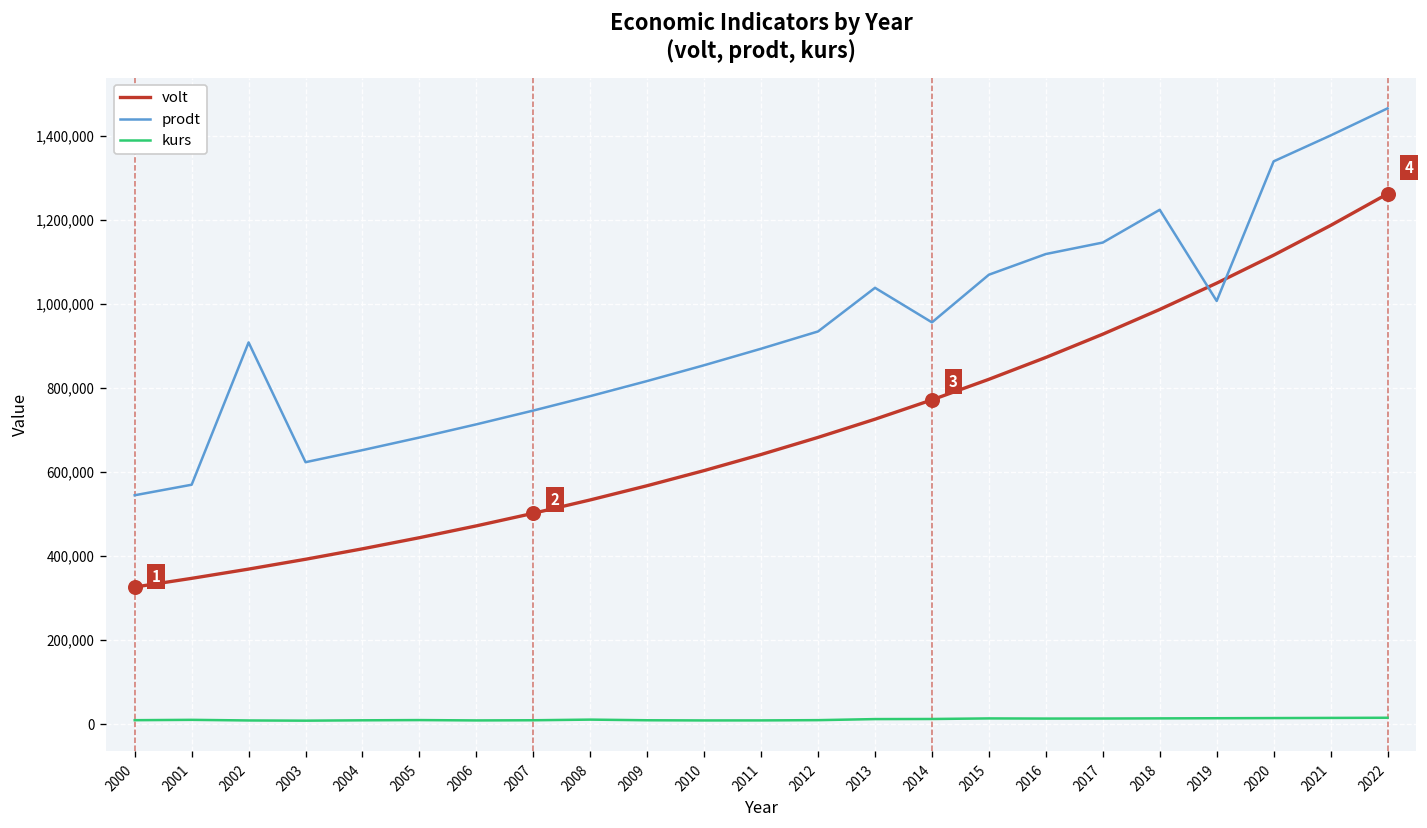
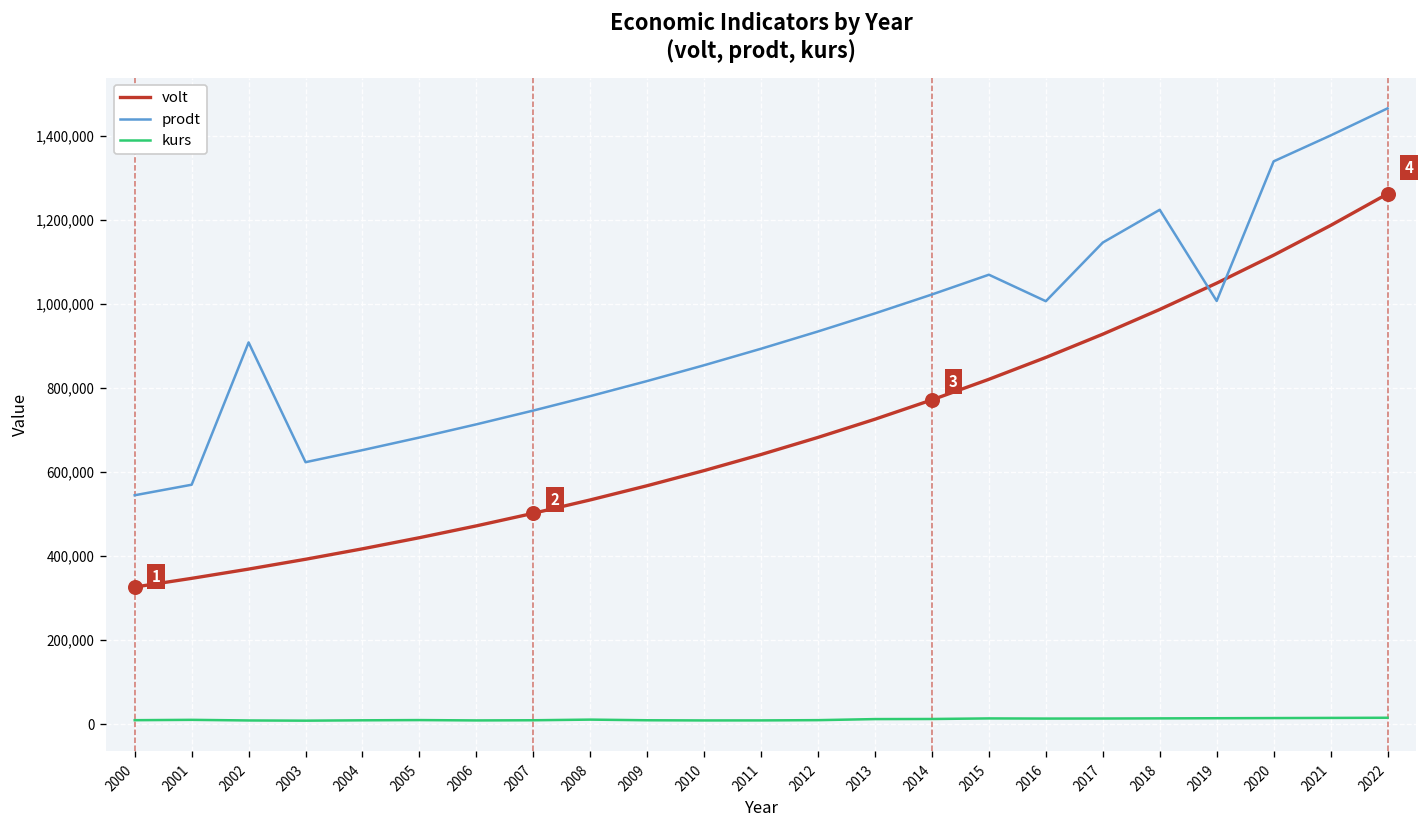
  {
    "prodt": {
      "2000": "540,000",
      "2001": "570,000",
      "2002": "910,000",
      "2003": "620,000",
      "2004": "650,000",
      "2005": "680,000",
      "2006": "710,000",
      "2007": "750,000",
      "2008": "780,000",
      "2009": "820,000",
      "2010": "850,000",
      "2011": "890,000",
      "2012": "930,000",
-     "2013": "1,040,000",
-     "2014": "960,000",
+     "2013": "980,000",
+     "2014": "1,020,000",
      "2015": "1,070,000",
-     "2016": "1,120,000",
+     "2016": "1,010,000",
      "2017": "1,150,000",
      "2018": "1,220,000",
      "2019": "1,010,000",
      "2020": "1,340,000",
      "2021": "1,400,000",
      "2022": "1,460,000"
    },
    "kurs": {
      "2000": "10,000",
      "2001": "10,000",
      "2002": "10,000",
      "2003": "10,000",
      "2004": "10,000",
      "2005": "10,000",
      "2006": "10,000",
      "2007": "10,000",
      "2008": "10,000",
      "2009": "10,000",
      "2010": "10,000",
      "2011": "10,000",
      "2012": "10,000",
      "2013": "10,000",
      "2014": "10,000",
      "2015": "10,000",
      "2016": "10,000",
      "2017": "10,000",
      "2018": "10,000",
      "2019": "10,000",
      "2020": "10,000",
      "2021": "10,000",
      "2022": "20,000"
    }
  }
